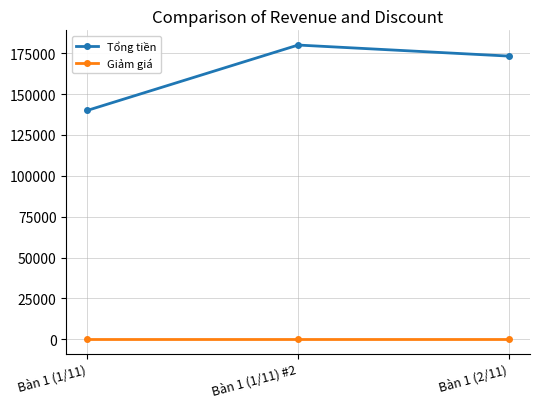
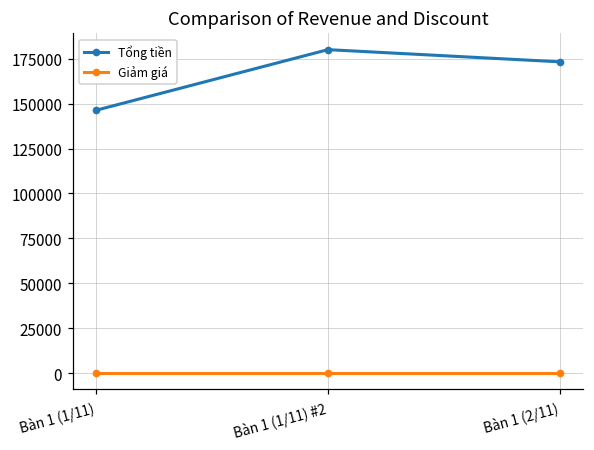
  {
    "Tổng tiền": {
-     "Bàn 1 (1/11)": 140000,
+     "Bàn 1 (1/11)": 146000,
      "Bàn 1 (1/11) #2": 180000,
      "Bàn 1 (2/11)": 173000
    },
    "Giảm giá": {
      "Bàn 1 (1/11)": 0,
      "Bàn 1 (1/11) #2": 0,
      "Bàn 1 (2/11)": 0
    }
  }
